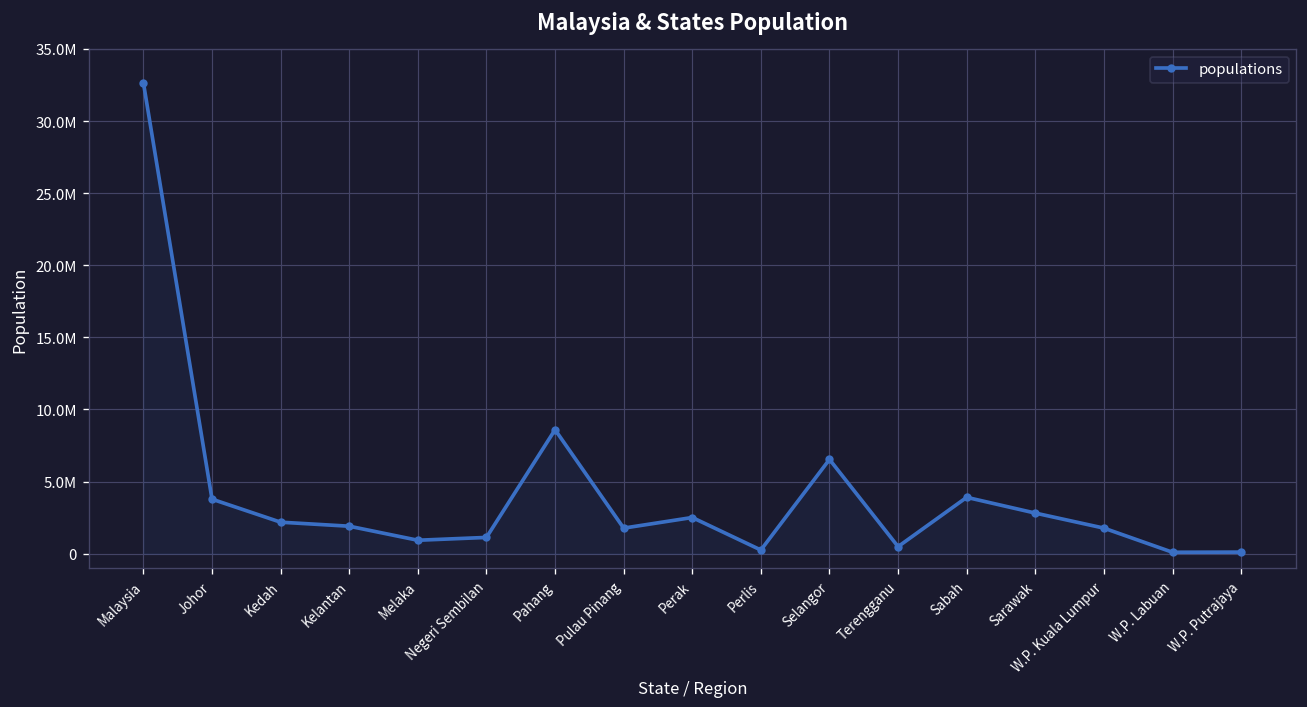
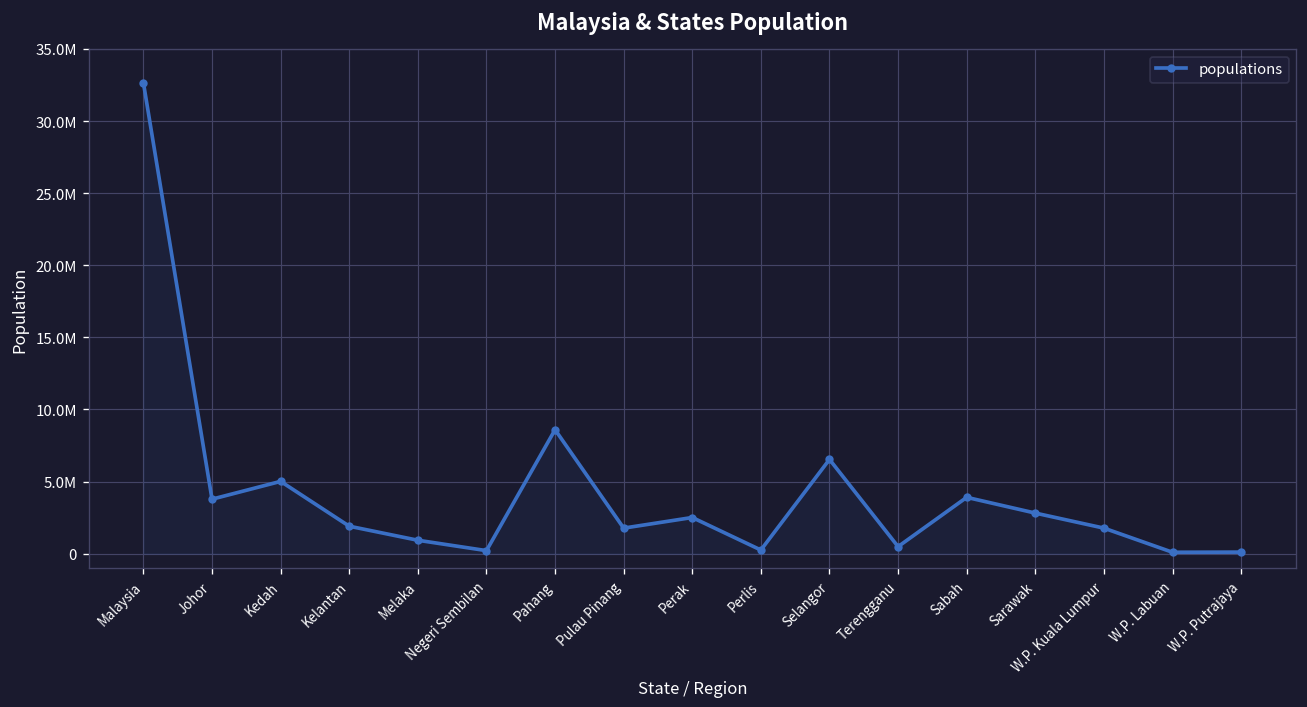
  {
    "Malaysia": 32700000,
    "Johor": 3800000,
-   "Kedah": 2200000,
+   "Kedah": 5000000,
    "Kelantan": 1900000,
    "Melaka": 900000,
-   "Negeri Sembilan": 1100000,
+   "Negeri Sembilan": 200000,
    "Pahang": 8600000,
    "Pulau Pinang": 1800000,
    "Perak": 2500000,
    "Perlis": 300000,
    "Selangor": 6500000,
    "Terengganu": 500000,
    "Sabah": 3900000,
    "Sarawak": 2800000,
    "W.P. Kuala Lumpur": 1800000,
    "W.P. Labuan": 100000,
    "W.P. Putrajaya": 100000
  }
